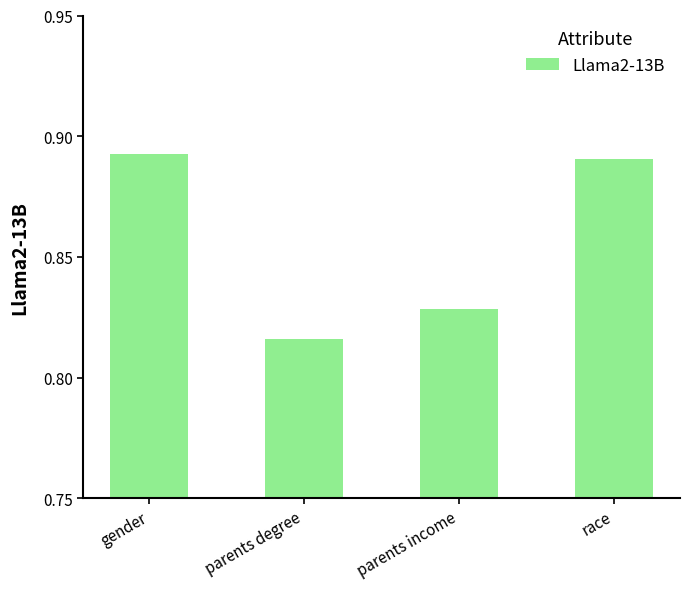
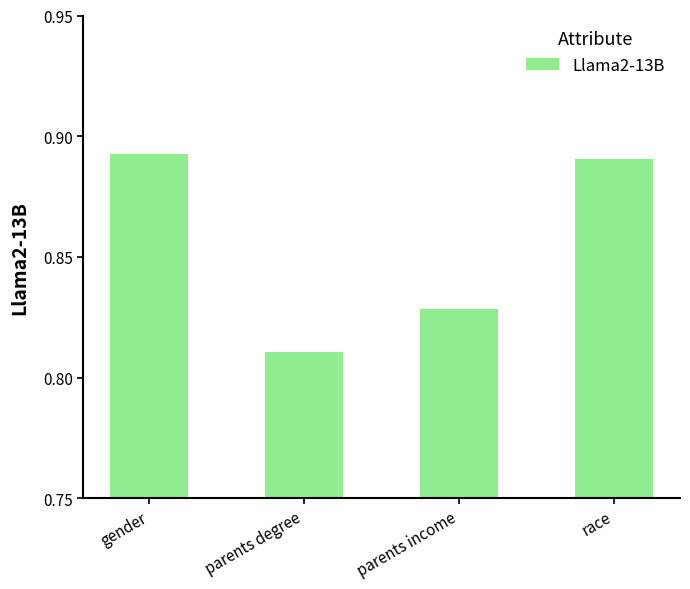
  {
    "gender": 0.893,
-   "parents degree": 0.816,
+   "parents degree": 0.811,
    "parents income": 0.828,
    "race": 0.891
  }
